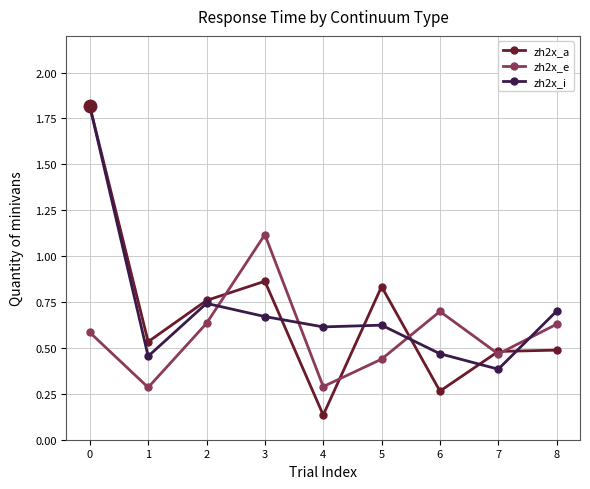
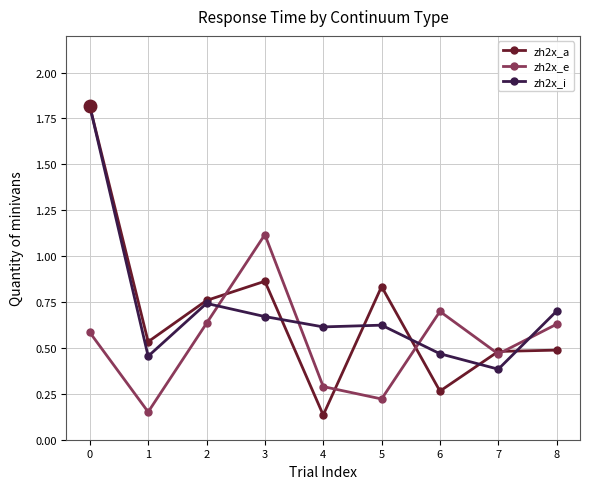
  {
    "zh2x_e": {
      "0": 0.58,
-     "1": 0.28,
+     "1": 0.15,
      "2": 0.63,
      "3": 1.12,
      "4": 0.29,
-     "5": 0.44,
+     "5": 0.22,
      "6": 0.70,
      "7": 0.47,
      "8": 0.63
    }
  }
